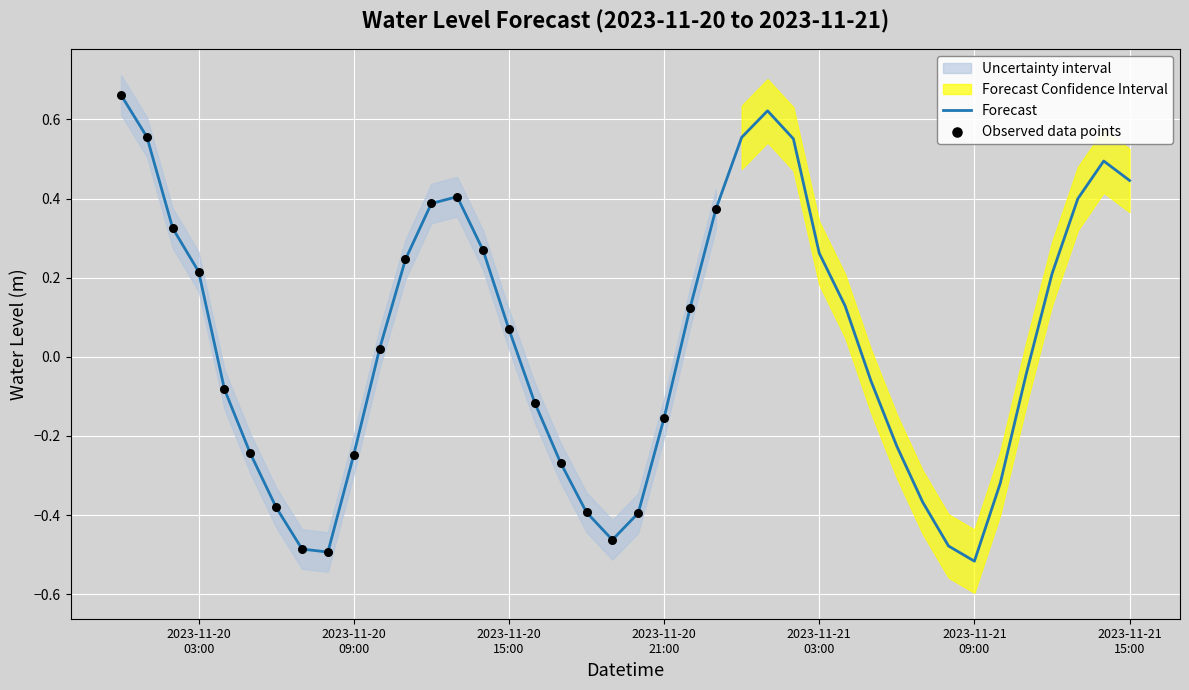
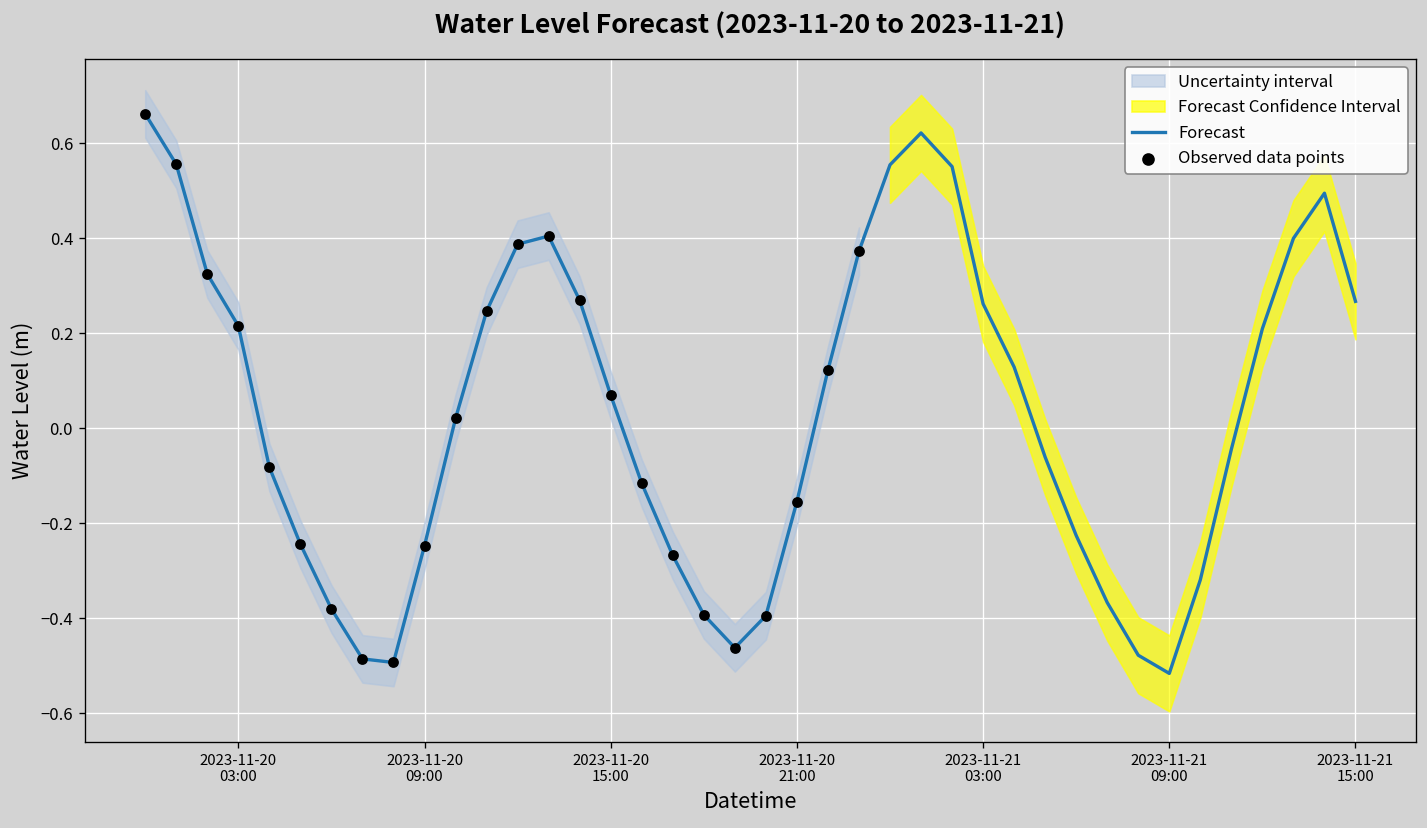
  {
    "Forecast": {
      "2023-11-21 03:00": 0.26,
      "2023-11-21 09:00": -0.52,
-     "2023-11-21 15:00": 0.45
+     "2023-11-21 15:00": 0.27
    }
  }
